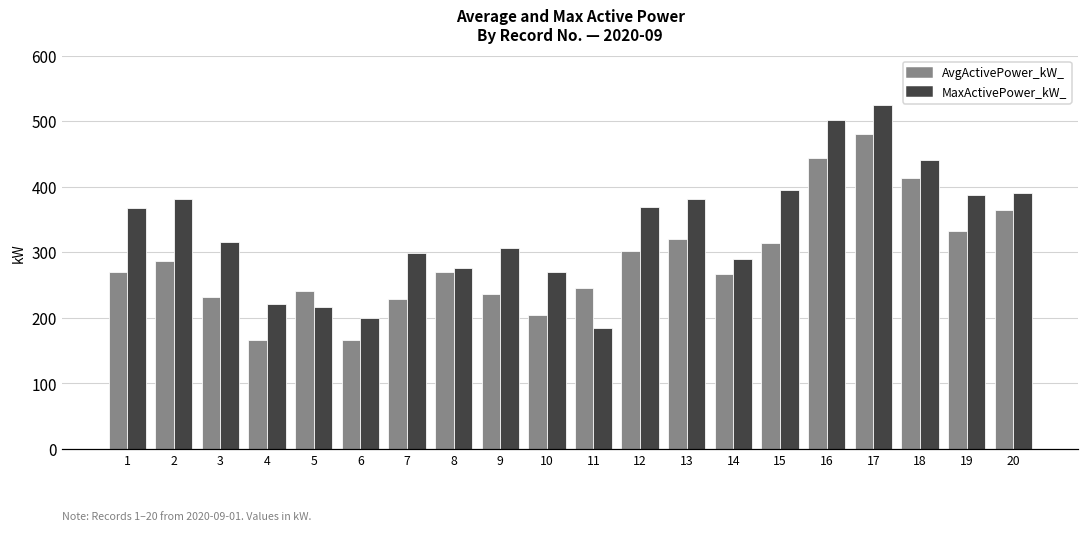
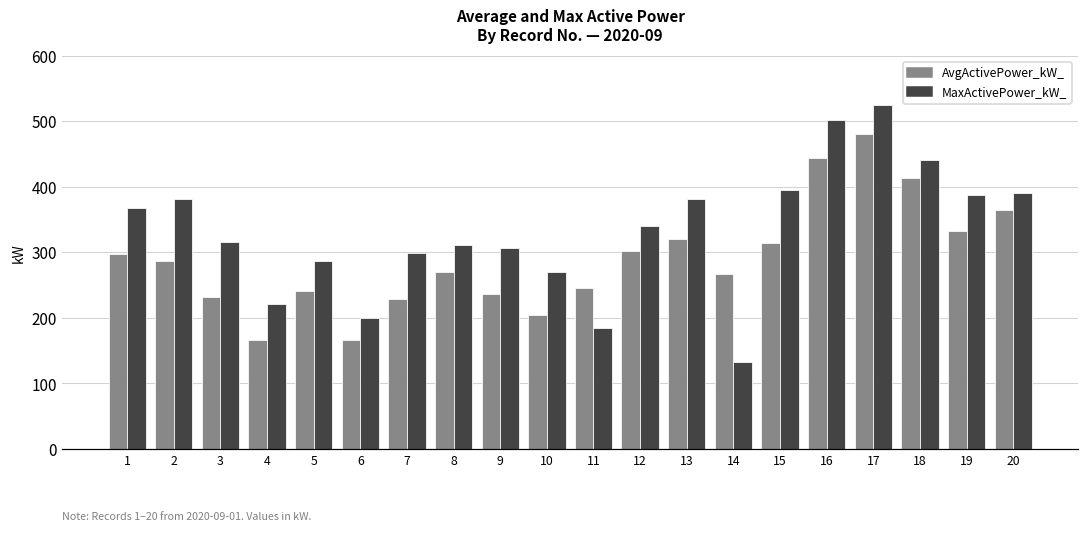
  {
    "AvgActivePower_kW_": {
-     "1": 270,
+     "1": 300,
      "2": 290,
      "3": 230,
      "4": 170,
      "5": 240,
      "6": 170,
      "7": 230,
      "8": 270,
      "9": 240,
      "10": 200,
      "11": 250,
      "12": 300,
      "13": 320,
      "14": 270,
      "15": 310,
      "16": 440,
      "17": 480,
      "18": 410,
      "19": 330,
      "20": 360
    },
    "MaxActivePower_kW_": {
      "1": 370,
      "2": 380,
      "3": 310,
      "4": 220,
-     "5": 220,
+     "5": 290,
      "6": 200,
      "7": 300,
-     "8": 280,
+     "8": 310,
      "9": 310,
      "10": 270,
      "11": 180,
-     "12": 370,
+     "12": 340,
      "13": 380,
-     "14": 290,
+     "14": 130,
      "15": 400,
      "16": 500,
      "17": 520,
      "18": 440,
      "19": 390,
      "20": 390
    }
  }
